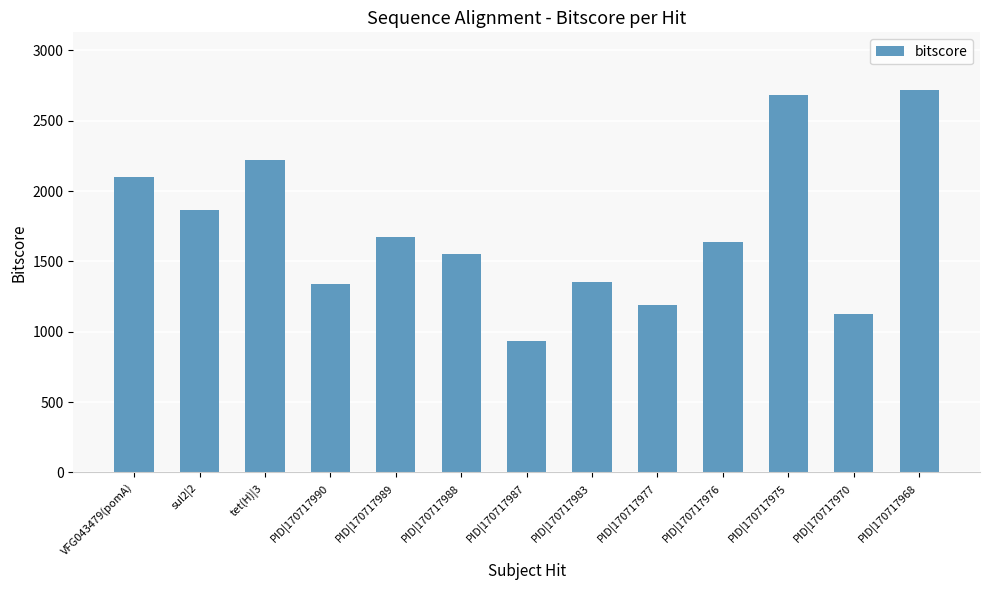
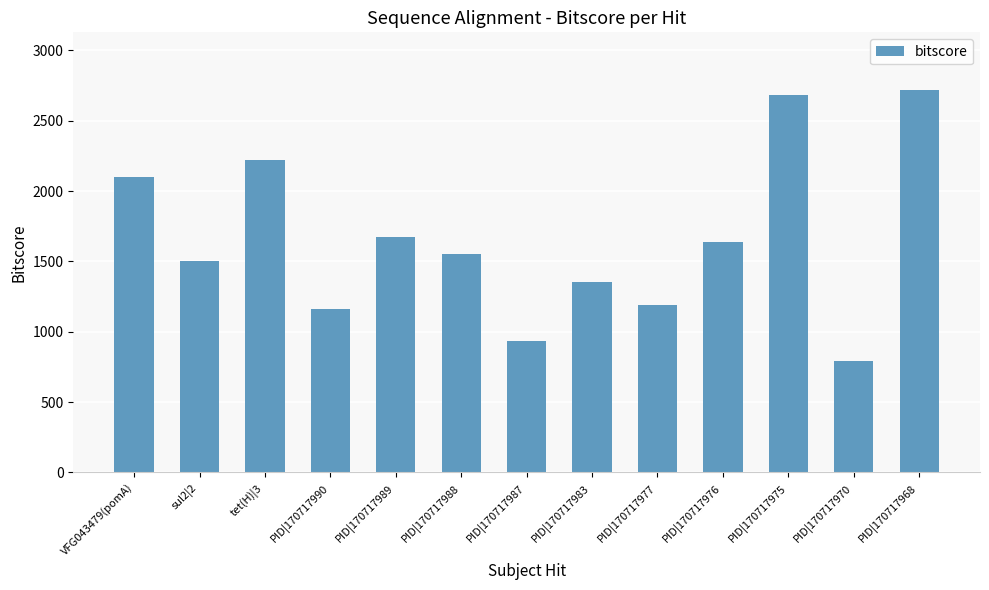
  {
    "VFG043479(pomA)": 2100,
-   "sul2|2": 1870,
+   "sul2|2": 1510,
    "tet(H)|3": 2220,
-   "PID|170717990": 1340,
+   "PID|170717990": 1160,
    "PID|170717989": 1670,
    "PID|170717988": 1550,
    "PID|170717987": 940,
    "PID|170717983": 1350,
    "PID|170717977": 1190,
    "PID|170717976": 1640,
    "PID|170717975": 2690,
-   "PID|170717970": 1130,
+   "PID|170717970": 790,
    "PID|170717968": 2720
  }
